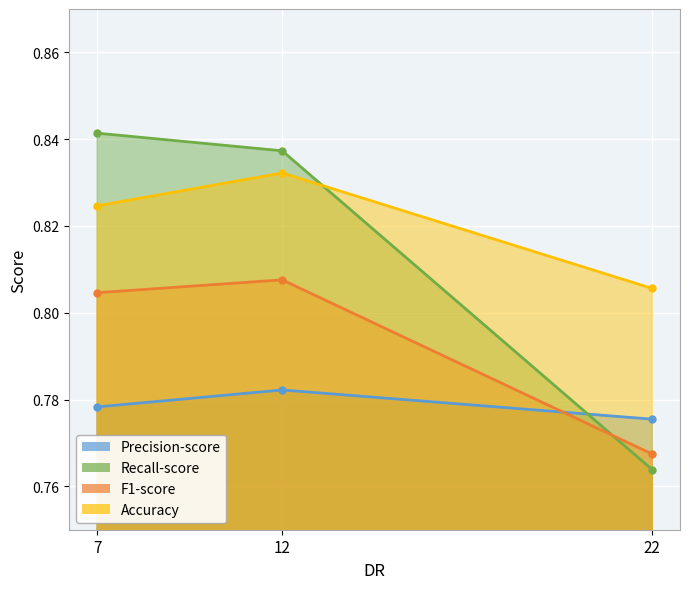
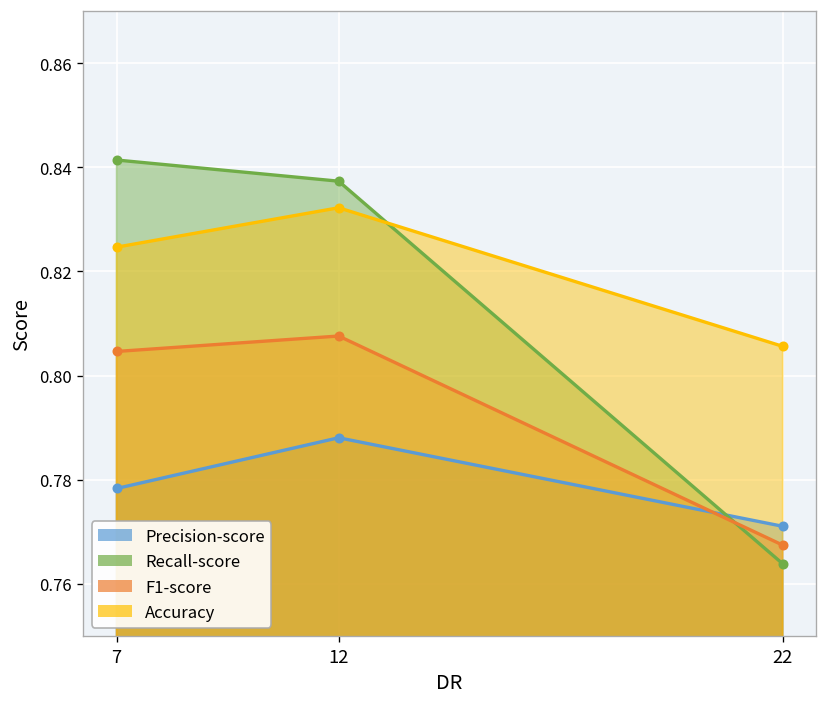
  {
    "Precision-score": {
      "7": 0.778,
-     "12": 0.782,
-     "22": 0.775
+     "12": 0.788,
+     "22": 0.771
    },
    "Recall-score": {
      "7": 0.841,
      "12": 0.837,
      "22": 0.764
    }
  }
